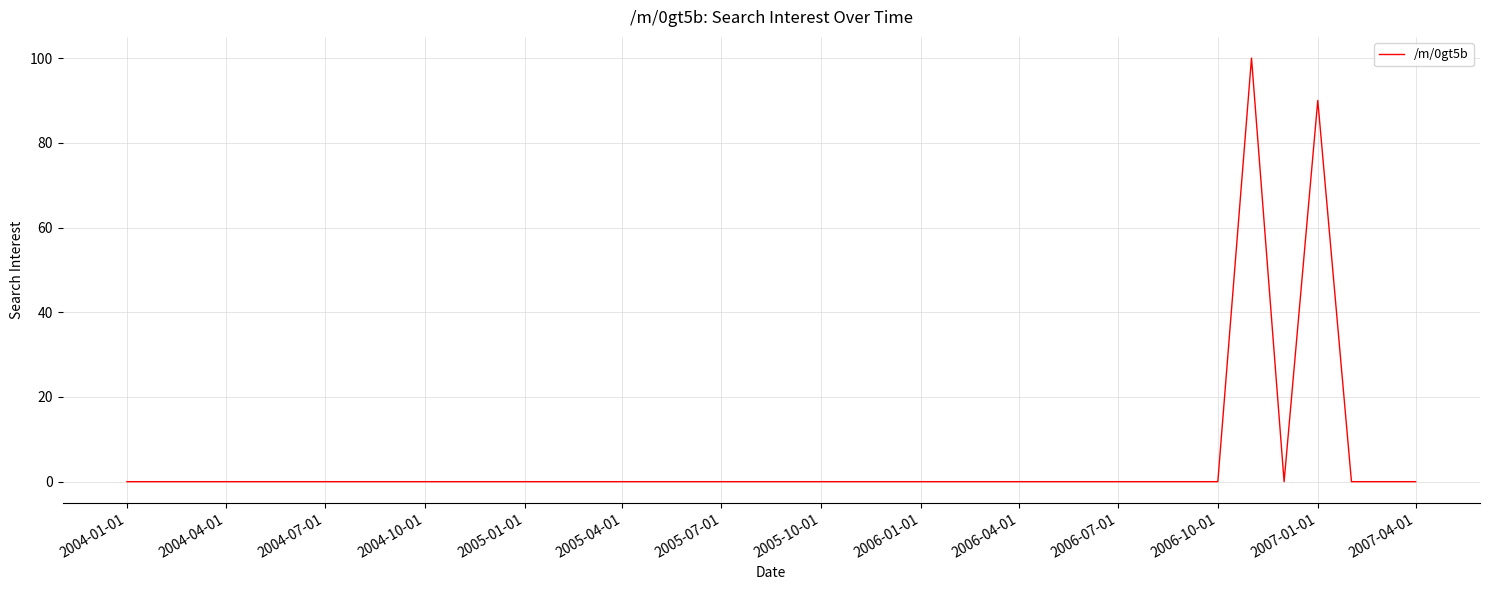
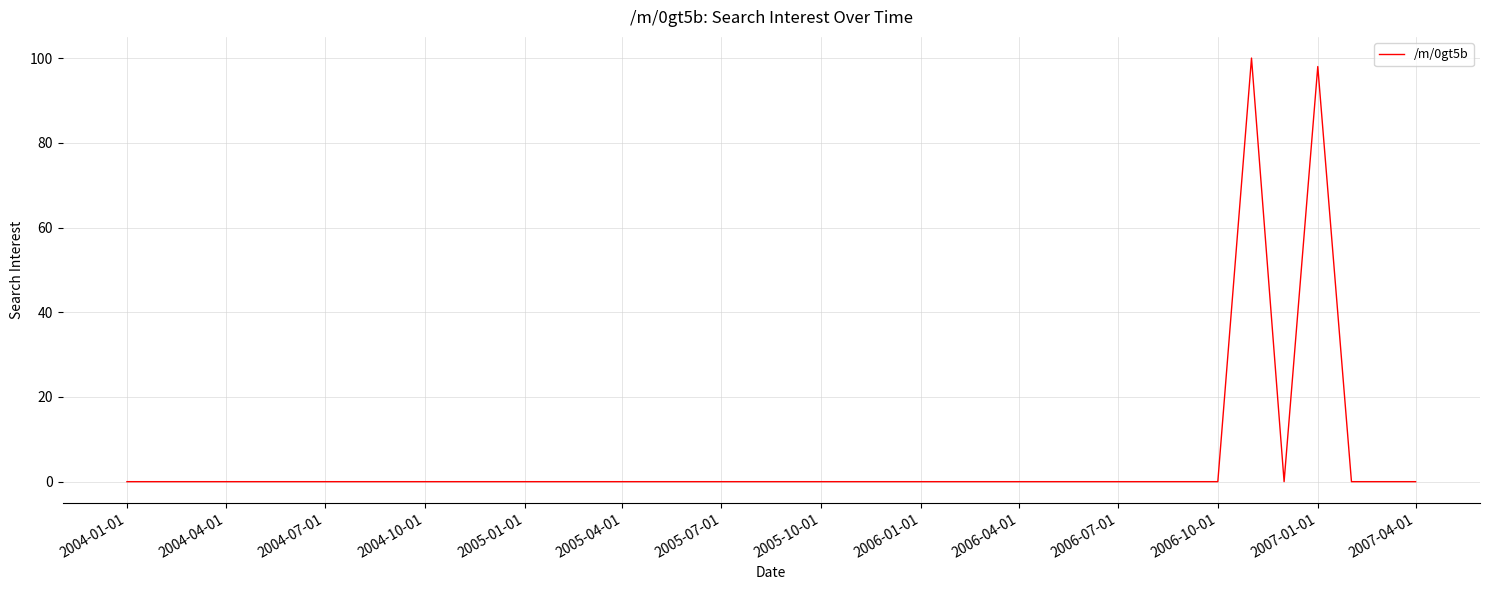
  {
    "2004-01-01": 0,
    "2004-04-01": 0,
    "2004-07-01": 0,
    "2004-10-01": 0,
    "2005-01-01": 0,
    "2005-04-01": 0,
    "2005-07-01": 0,
    "2005-10-01": 0,
    "2006-01-01": 0,
    "2006-04-01": 0,
    "2006-07-01": 0,
    "2006-10-01": 0,
-   "2007-01-01": 90,
+   "2007-01-01": 98,
    "2007-04-01": 0
  }
